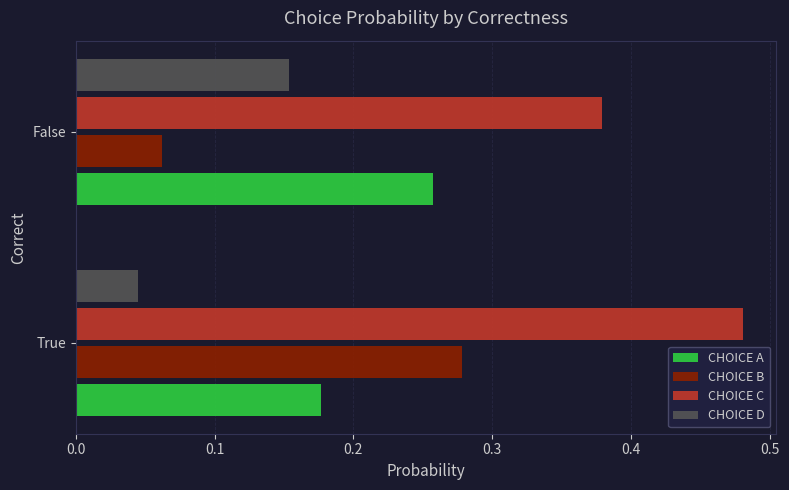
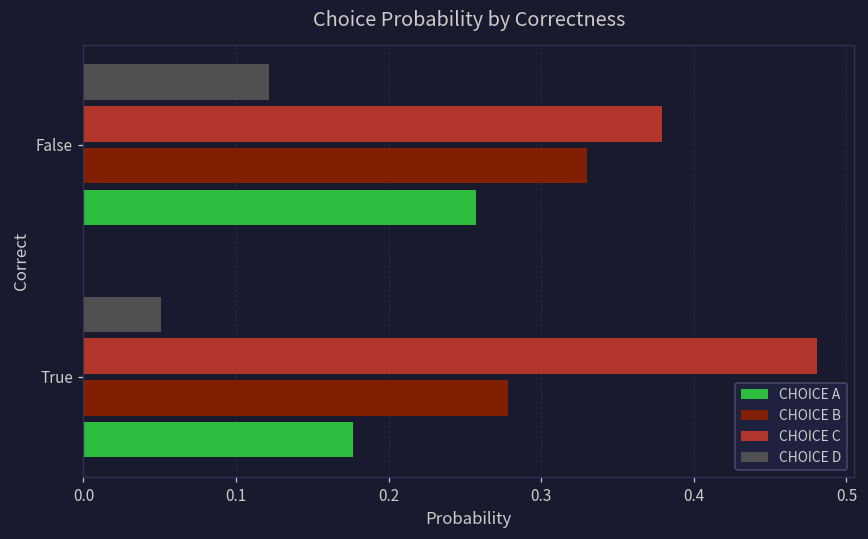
  {
    "CHOICE A": {
      "False": 0.257,
      "True": 0.177
    },
    "CHOICE B": {
-     "False": 0.062,
+     "False": 0.330,
      "True": 0.278
    },
    "CHOICE C": {
      "False": 0.379,
      "True": 0.481
    },
    "CHOICE D": {
-     "False": 0.154,
-     "True": 0.045
+     "False": 0.121,
+     "True": 0.051
    }
  }
